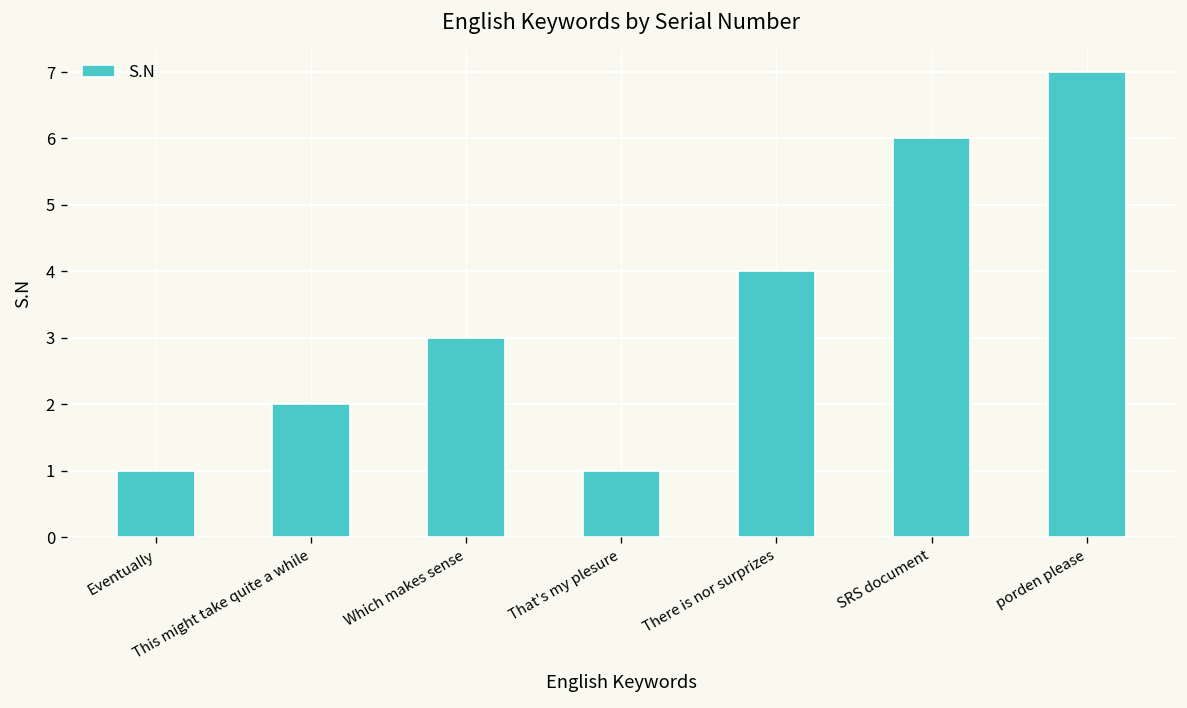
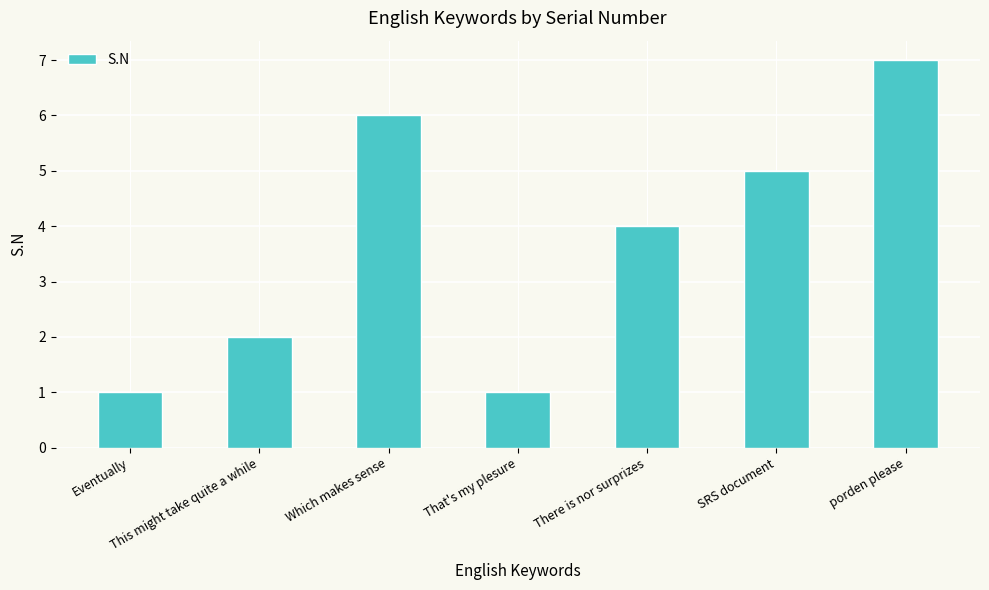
  {
    "Eventually": 1,
    "This might take quite a while": 2,
-   "Which makes sense": 3,
+   "Which makes sense": 6,
    "That's my plesure": 1,
    "There is nor surprizes": 4,
-   "SRS document": 6,
+   "SRS document": 5,
    "porden please": 7
  }
